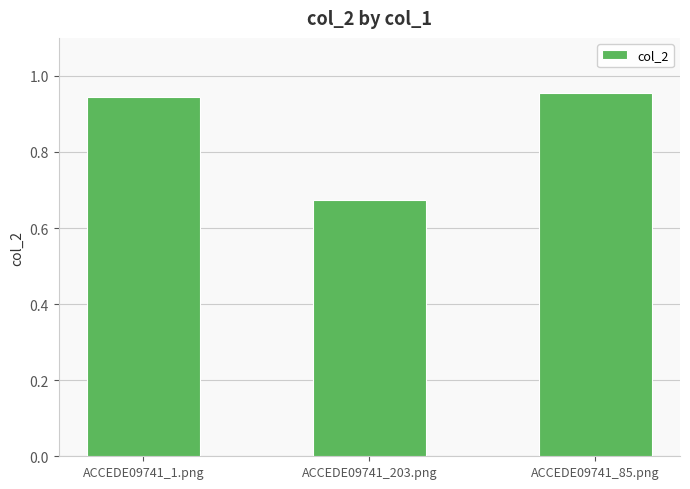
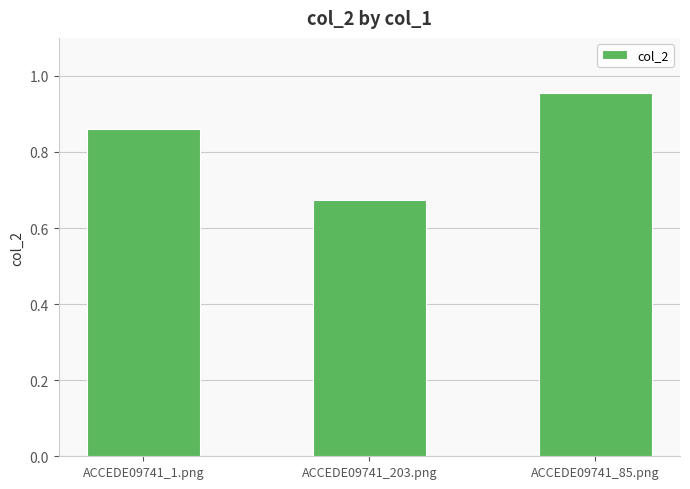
  {
-   "ACCEDE09741_1.png": 0.95,
+   "ACCEDE09741_1.png": 0.86,
    "ACCEDE09741_203.png": 0.67,
    "ACCEDE09741_85.png": 0.95
  }
